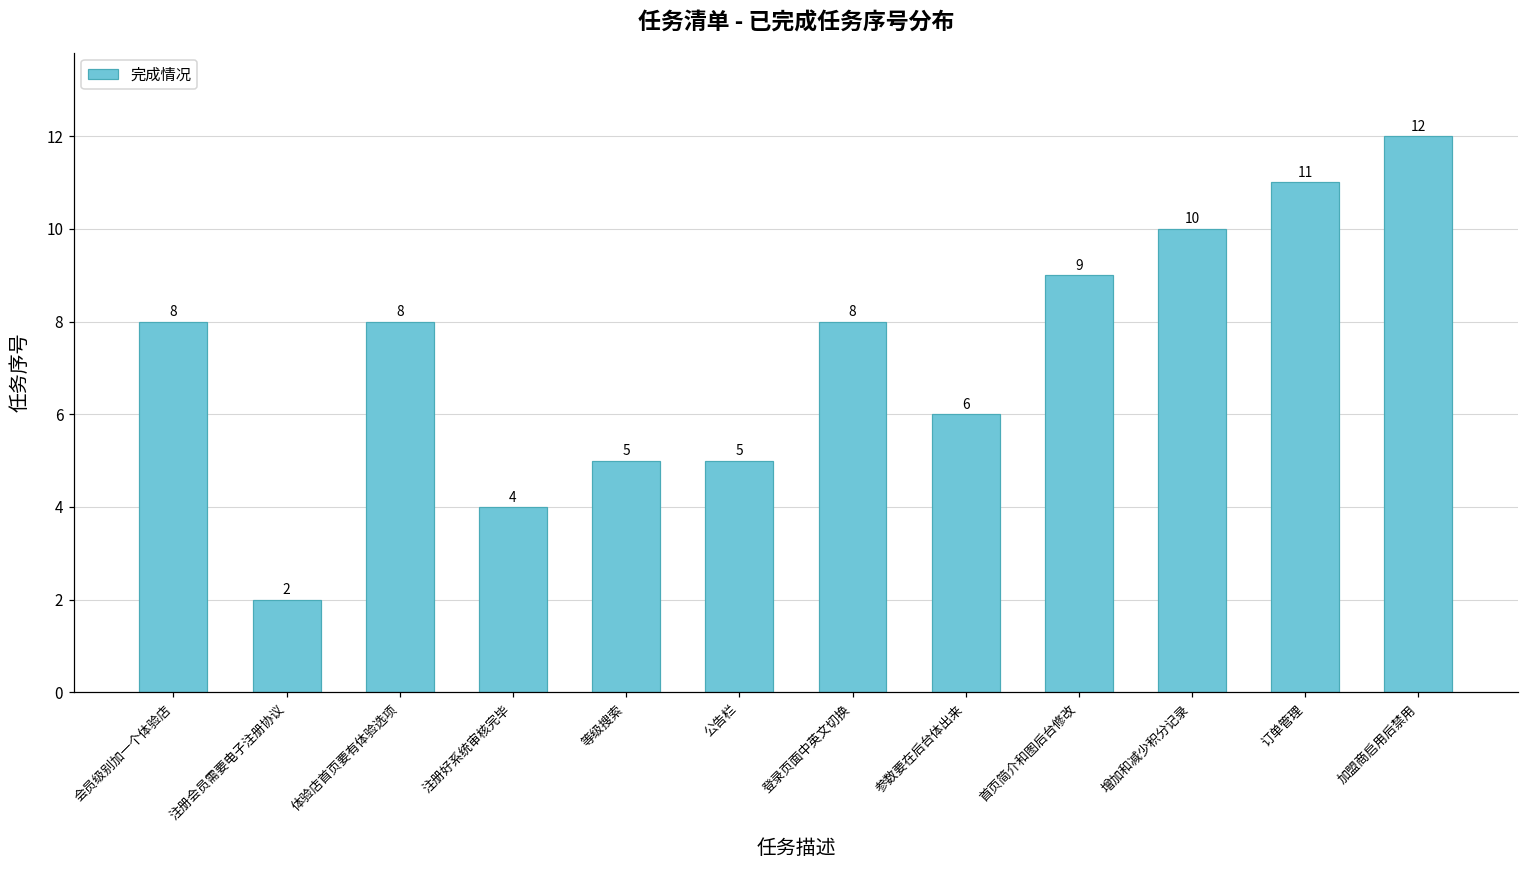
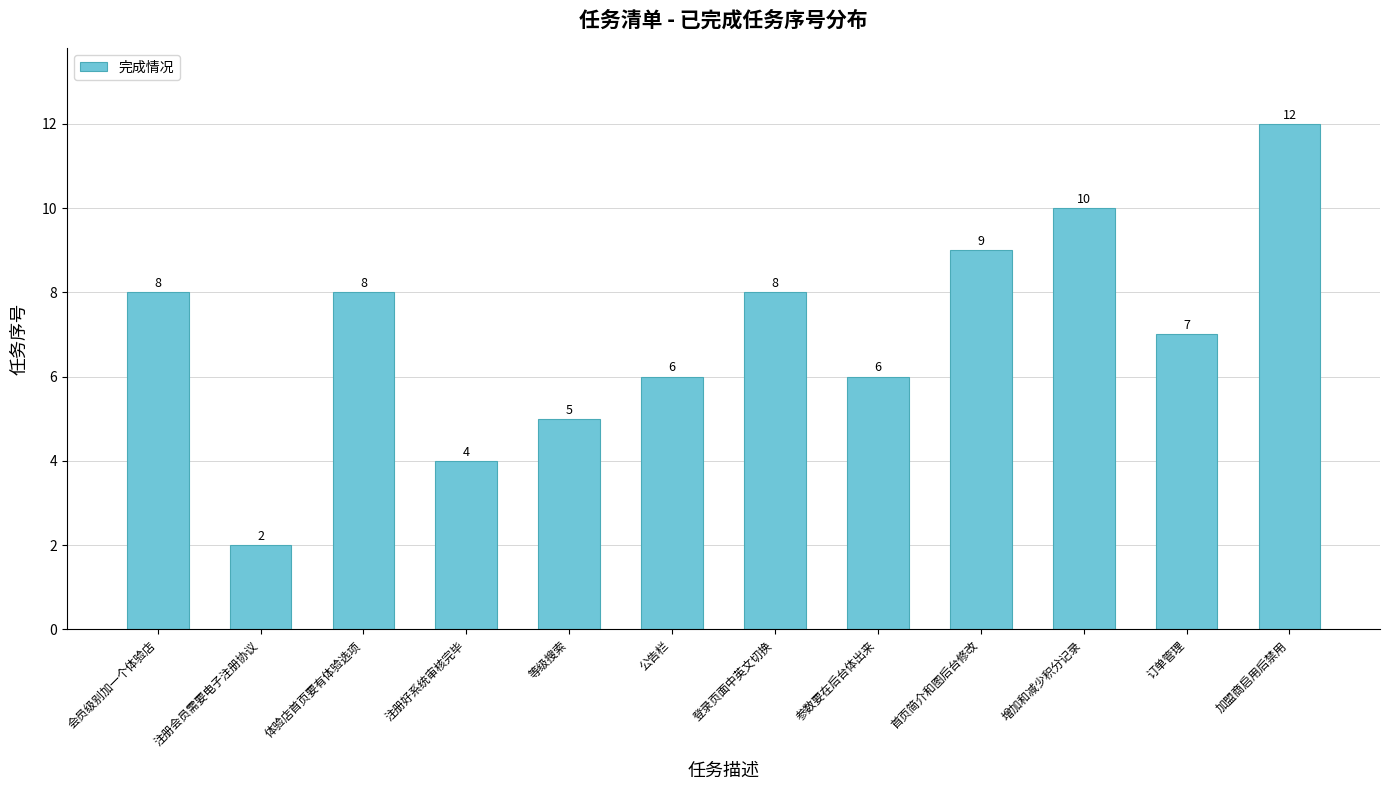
  {
    "会员级别加一个体验店": 8,
    "注册会员需要电子注册协议": 2,
    "体验店首页要有体验选项": 8,
    "注册好系统审核完毕": 4,
    "等级搜索": 5,
-   "公告栏": 5,
+   "公告栏": 6,
    "登录页面中英文切换": 8,
    "参数要在后台体出来": 6,
    "首页简介和图后台修改": 9,
    "增加和减少积分记录": 10,
-   "订单管理": 11,
+   "订单管理": 7,
    "加盟商启用后禁用": 12
  }
